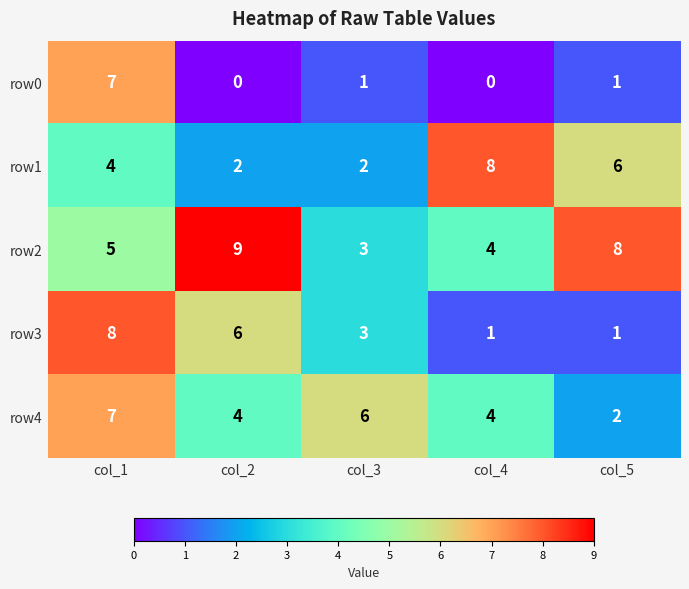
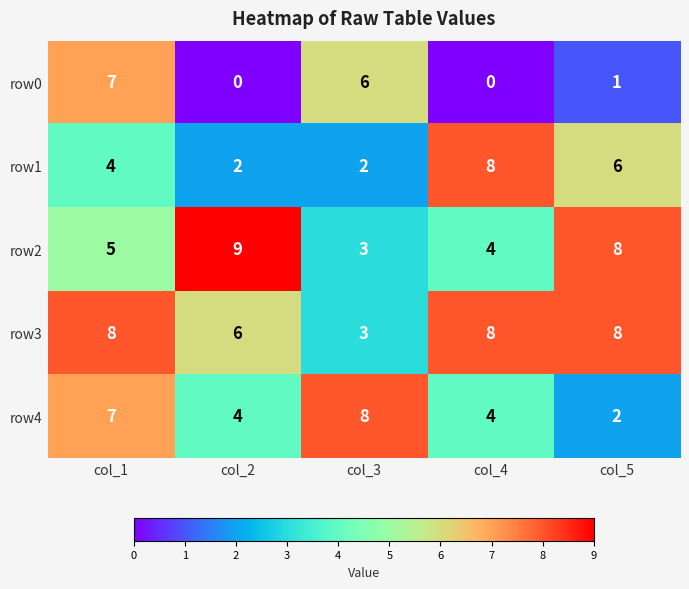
  {
    "row0": {
      "col_1": 7,
      "col_2": 0,
-     "col_3": 1,
+     "col_3": 6,
      "col_4": 0,
      "col_5": 1
    },
    "row1": {
      "col_1": 4,
      "col_2": 2,
      "col_3": 2,
      "col_4": 8,
      "col_5": 6
    },
    "row2": {
      "col_1": 5,
      "col_2": 9,
      "col_3": 3,
      "col_4": 4,
      "col_5": 8
    },
    "row3": {
      "col_1": 8,
      "col_2": 6,
      "col_3": 3,
-     "col_4": 1,
-     "col_5": 1
+     "col_4": 8,
+     "col_5": 8
    },
    "row4": {
      "col_1": 7,
      "col_2": 4,
-     "col_3": 6,
+     "col_3": 8,
      "col_4": 4,
      "col_5": 2
    }
  }
